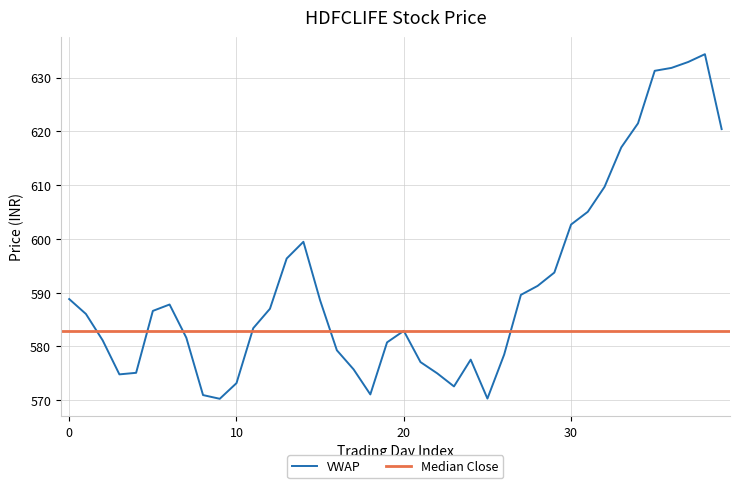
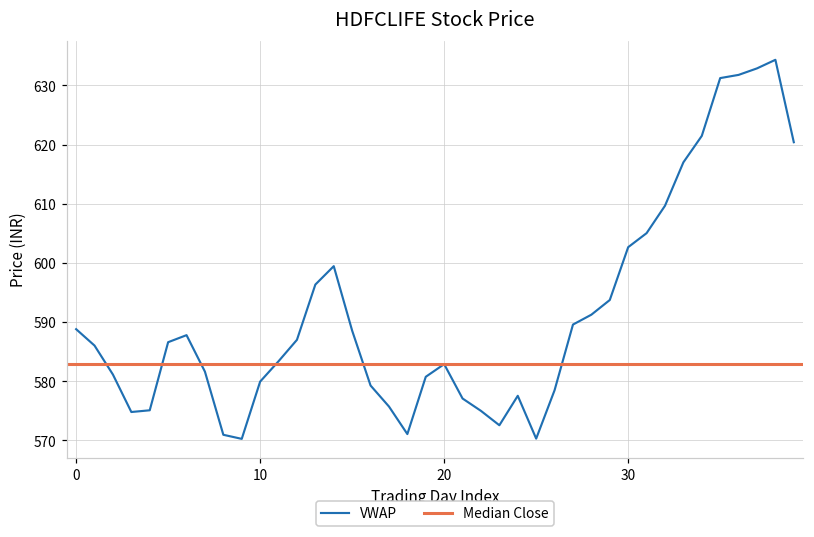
  {
    "0": 589,
-   "10": 573,
+   "10": 580,
    "20": 583,
    "30": 603
  }
